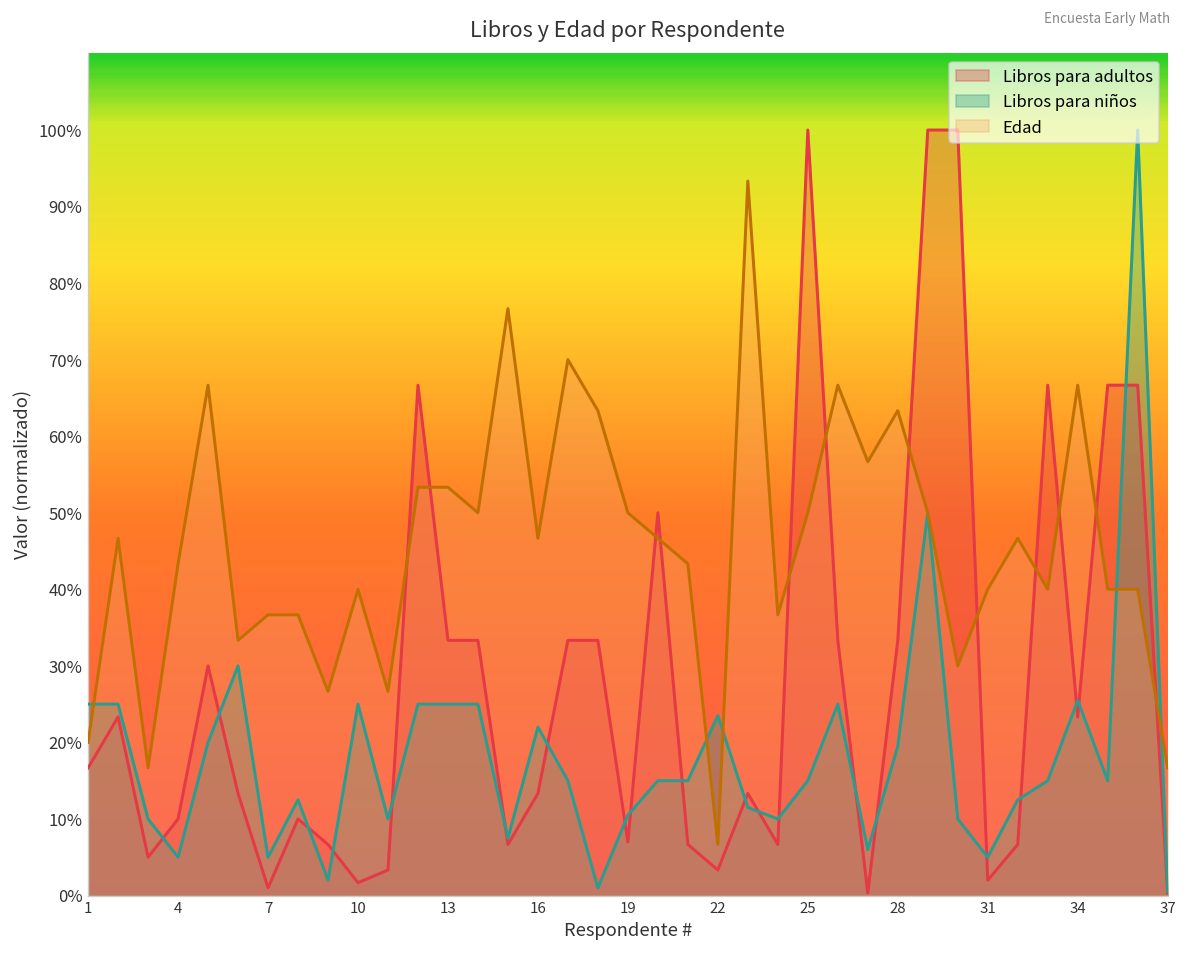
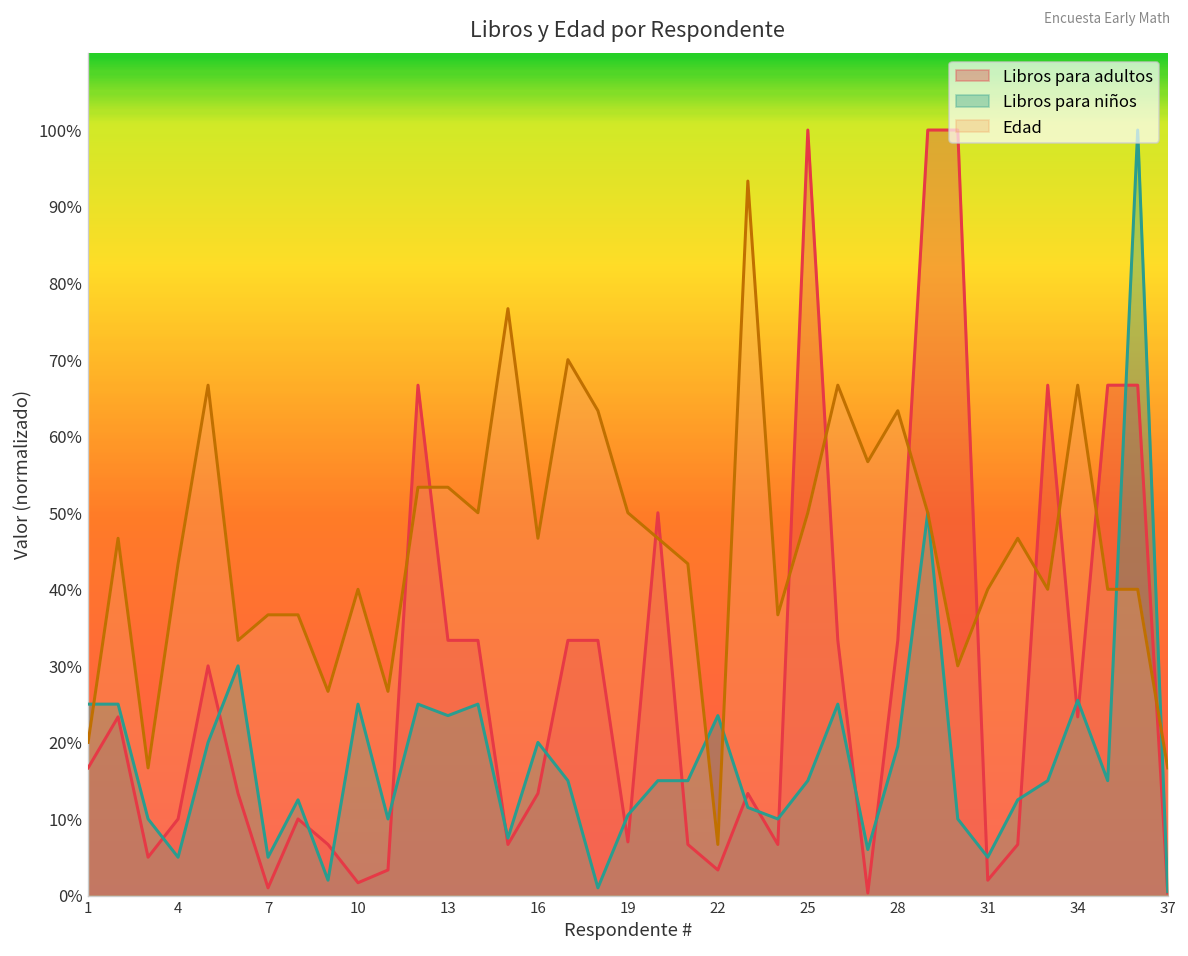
  {
    "Libros para niños": {
      "1": "25%",
      "4": "5%",
      "7": "5%",
      "10": "25%",
-     "13": "25%",
-     "16": "22%",
+     "13": "24%",
+     "16": "20%",
      "19": "11%",
      "22": "24%",
      "25": "15%",
      "28": "20%",
      "31": "5%",
      "34": "26%"
    }
  }
